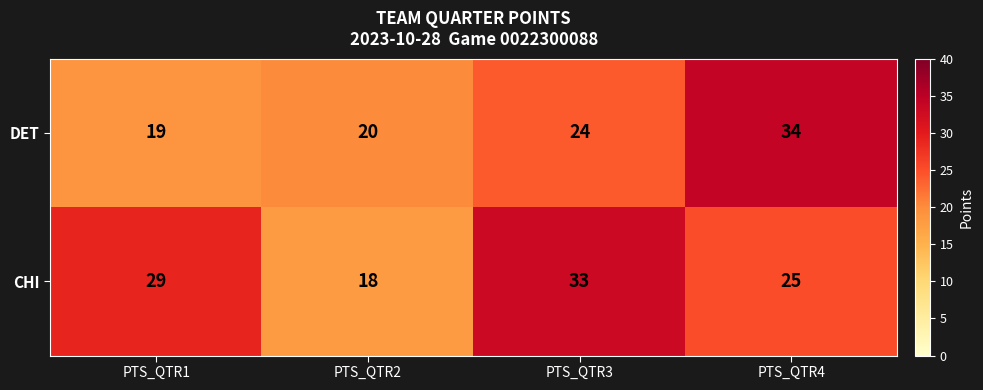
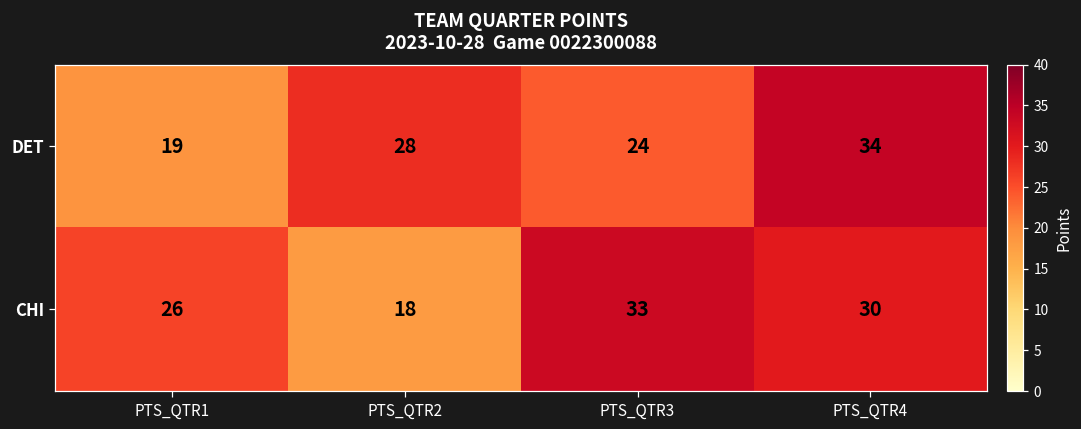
  {
    "DET": {
      "PTS_QTR1": 19,
-     "PTS_QTR2": 20,
+     "PTS_QTR2": 28,
      "PTS_QTR3": 24,
      "PTS_QTR4": 34
    },
    "CHI": {
-     "PTS_QTR1": 29,
+     "PTS_QTR1": 26,
      "PTS_QTR2": 18,
      "PTS_QTR3": 33,
-     "PTS_QTR4": 25
+     "PTS_QTR4": 30
    }
  }
